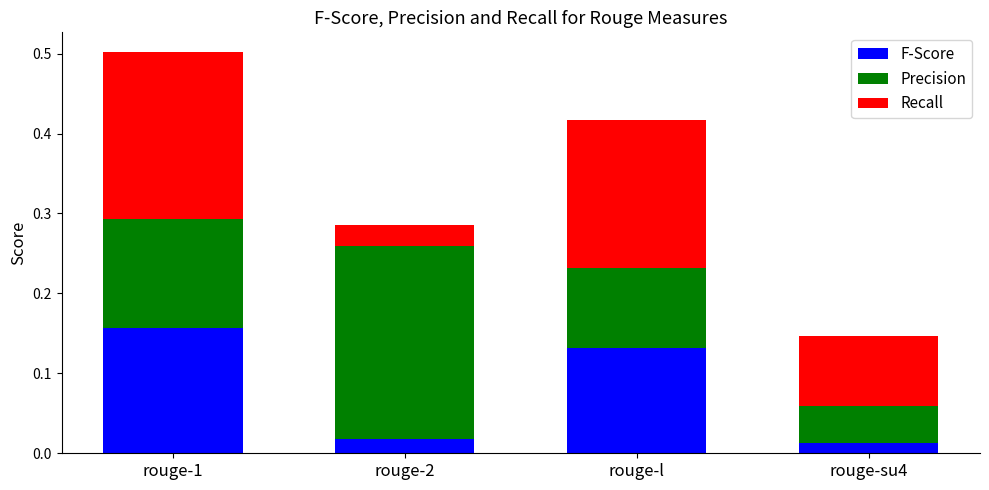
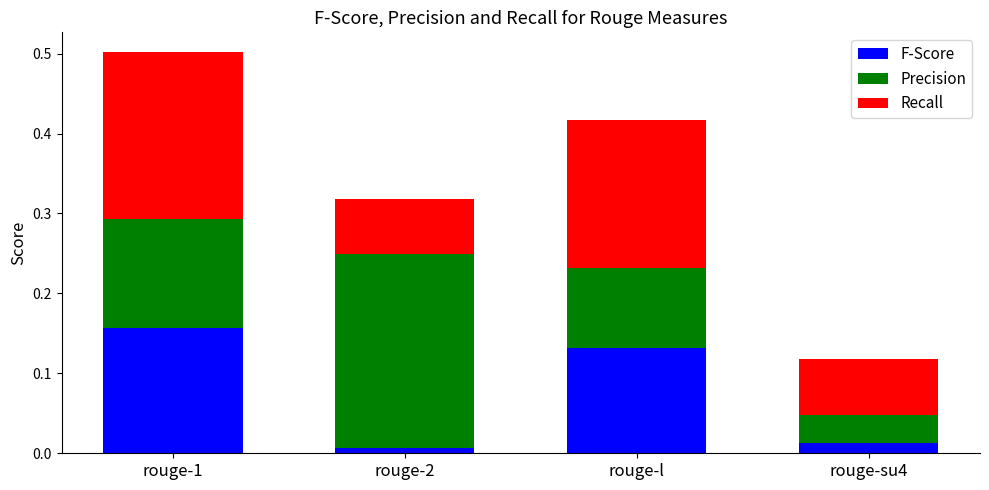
  {
    "F-Score": {
      "rouge-1": 0.16,
-     "rouge-2": 0.02,
+     "rouge-2": 0.01,
      "rouge-l": 0.13,
      "rouge-su4": 0.01
    },
    "Precision": {
      "rouge-1": 0.14,
      "rouge-2": 0.24,
      "rouge-l": 0.10,
-     "rouge-su4": 0.05
+     "rouge-su4": 0.04
    },
    "Recall": {
      "rouge-1": 0.21,
-     "rouge-2": 0.03,
+     "rouge-2": 0.07,
      "rouge-l": 0.19,
-     "rouge-su4": 0.09
+     "rouge-su4": 0.07
    }
  }
